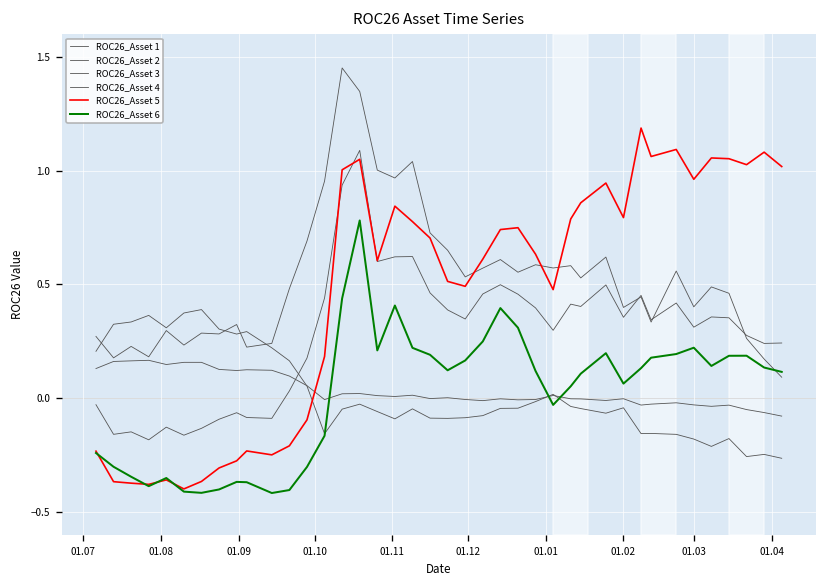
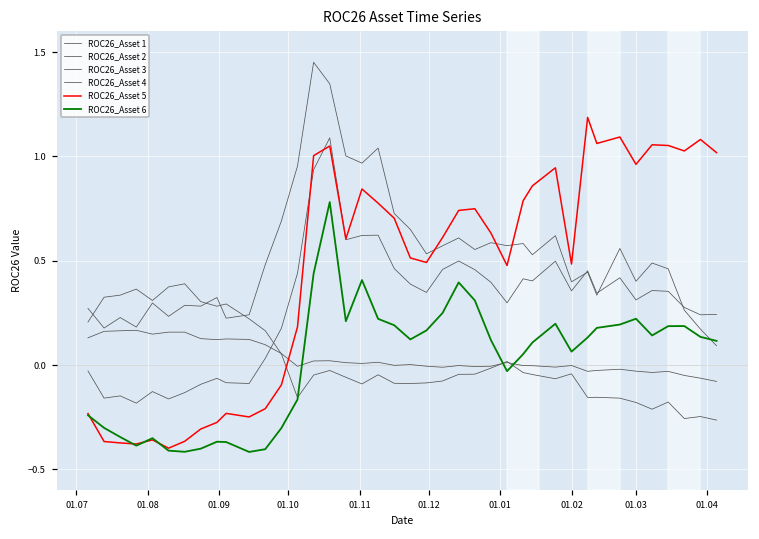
  {
    "ROC26_Asset 5": {
-     "01.02": 0.79,
+     "01.02": 0.48,
      "01.03": 0.96
    },
    "ROC26_Asset 6": {
      "01.02": 0.06,
      "01.03": 0.22
    }
  }
